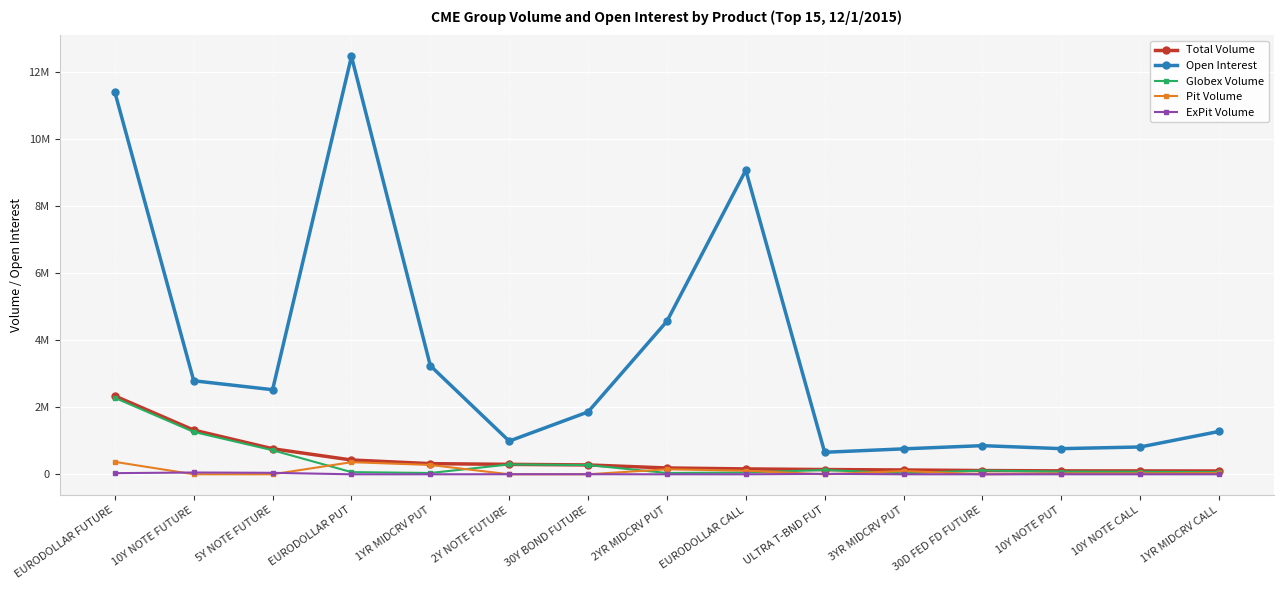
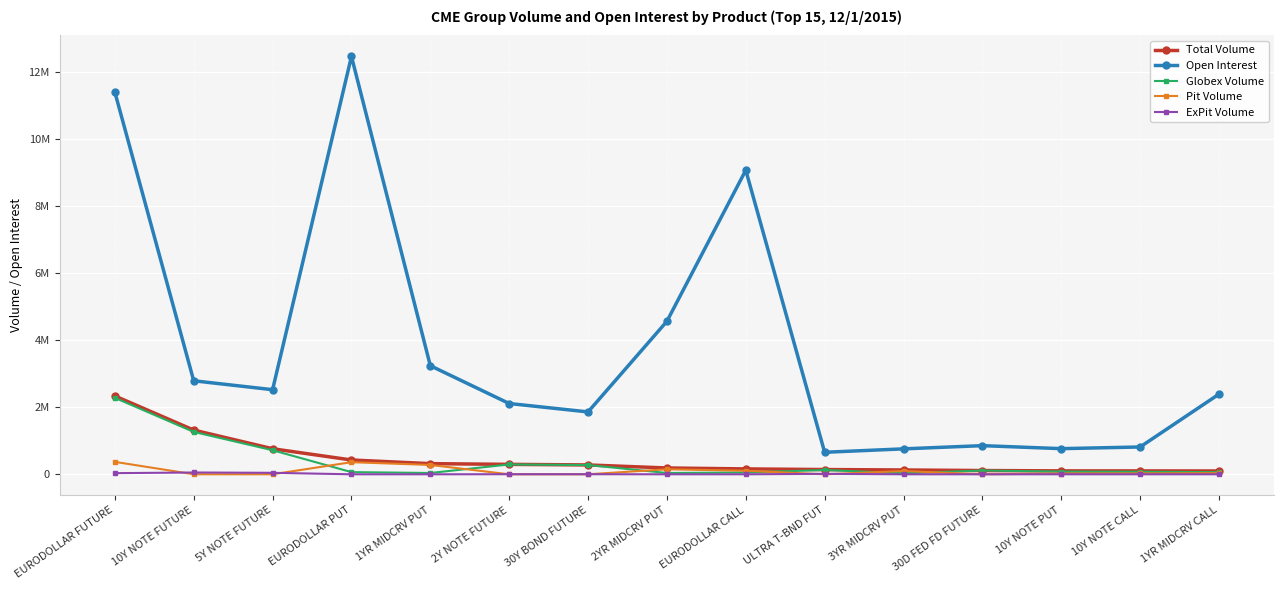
  {
    "Open Interest": {
      "EURODOLLAR FUTURE": 11400000,
      "10Y NOTE FUTURE": 2800000,
      "5Y NOTE FUTURE": 2500000,
      "EURODOLLAR PUT": 12500000,
      "1YR MIDCRV PUT": 3200000,
-     "2Y NOTE FUTURE": 1000000,
+     "2Y NOTE FUTURE": 2100000,
      "30Y BOND FUTURE": 1900000,
      "2YR MIDCRV PUT": 4600000,
      "EURODOLLAR CALL": 9100000,
      "ULTRA T-BND FUT": 700000,
      "3YR MIDCRV PUT": 800000,
      "30D FED FD FUTURE": 900000,
      "10Y NOTE PUT": 800000,
      "10Y NOTE CALL": 800000,
-     "1YR MIDCRV CALL": 1300000
+     "1YR MIDCRV CALL": 2400000
    },
    "Pit Volume": {
      "EURODOLLAR FUTURE": 400000
    },
    "ExPit Volume": {
      "EURODOLLAR FUTURE": 0
    }
  }
